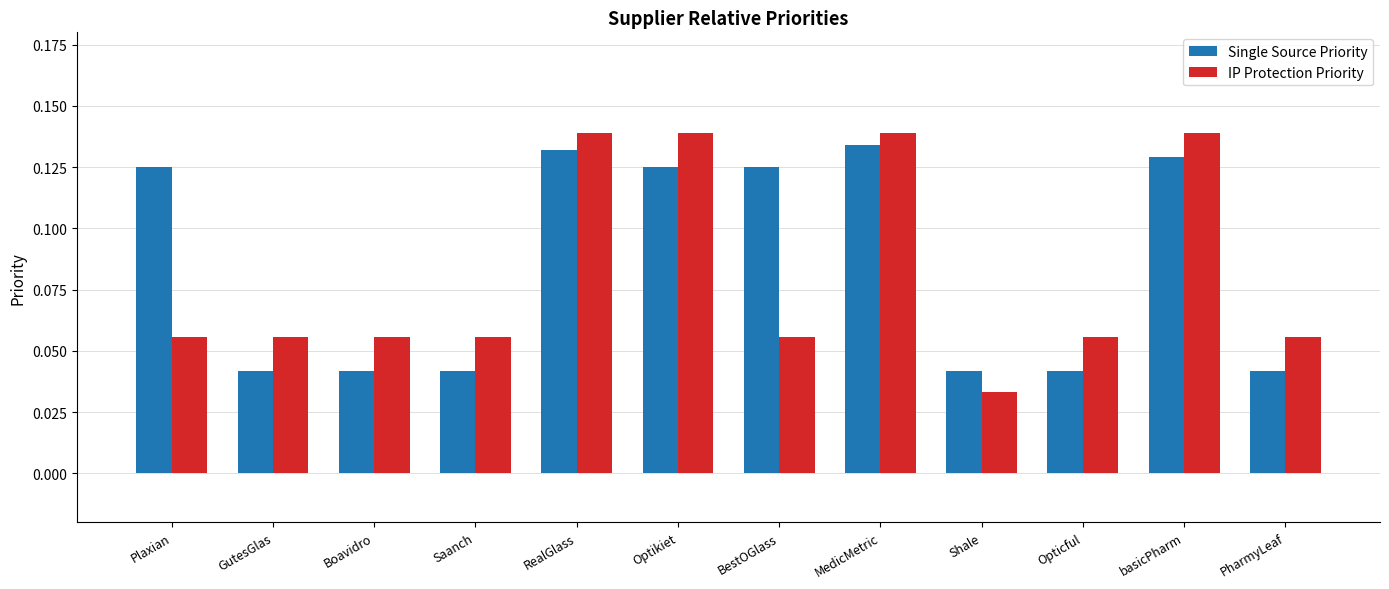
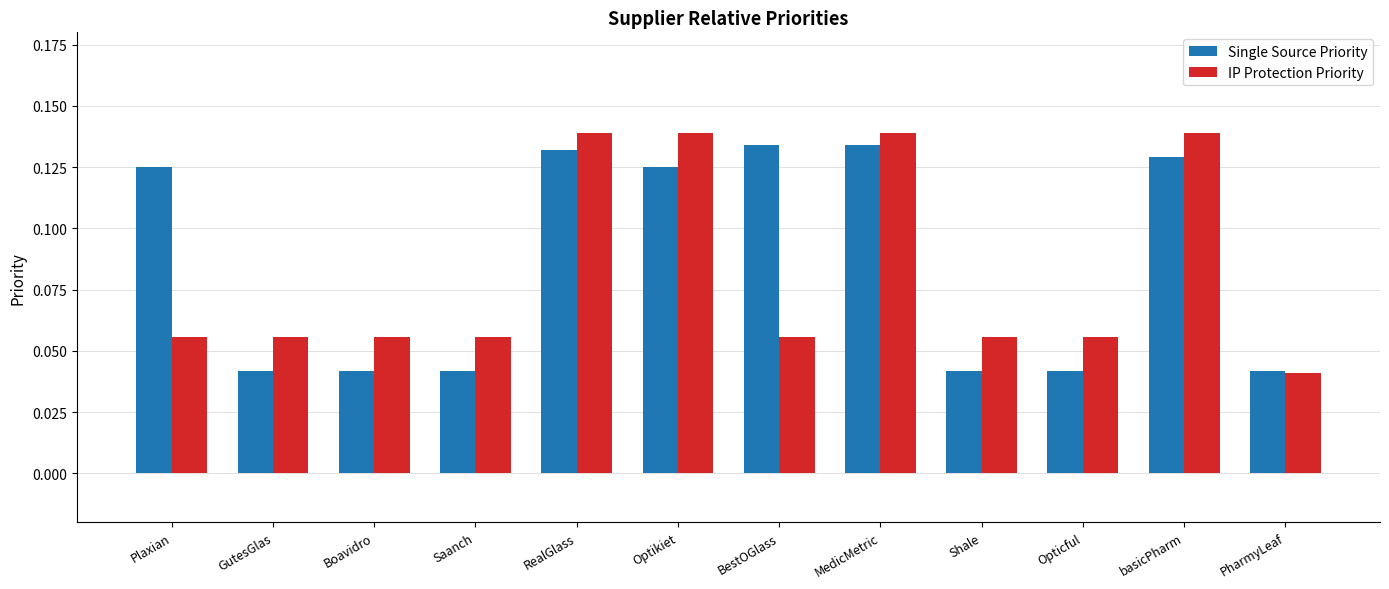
  {
    "Single Source Priority": {
      "Plaxian": 0.125,
      "GutesGlas": 0.042,
      "Boavidro": 0.042,
      "Saanch": 0.042,
      "RealGlass": 0.132,
      "Optikiet": 0.125,
-     "BestOGlass": 0.125,
+     "BestOGlass": 0.134,
      "MedicMetric": 0.134,
      "Shale": 0.042,
      "Opticful": 0.042,
      "basicPharm": 0.129,
      "PharmyLeaf": 0.042
    },
    "IP Protection Priority": {
      "Plaxian": 0.056,
      "GutesGlas": 0.056,
      "Boavidro": 0.056,
      "Saanch": 0.056,
      "RealGlass": 0.139,
      "Optikiet": 0.139,
      "BestOGlass": 0.056,
      "MedicMetric": 0.139,
-     "Shale": 0.033,
+     "Shale": 0.056,
      "Opticful": 0.056,
      "basicPharm": 0.139,
-     "PharmyLeaf": 0.056
+     "PharmyLeaf": 0.041
    }
  }
